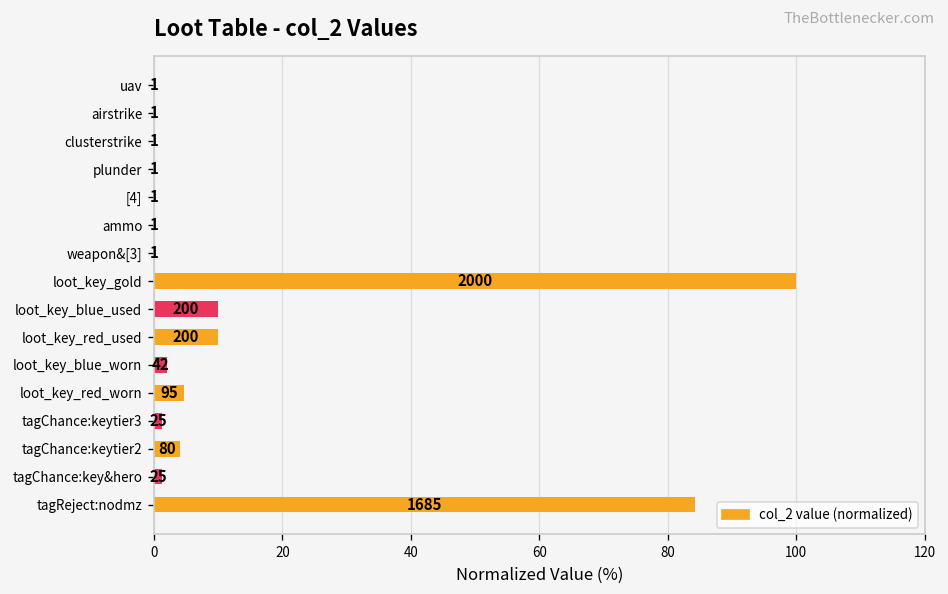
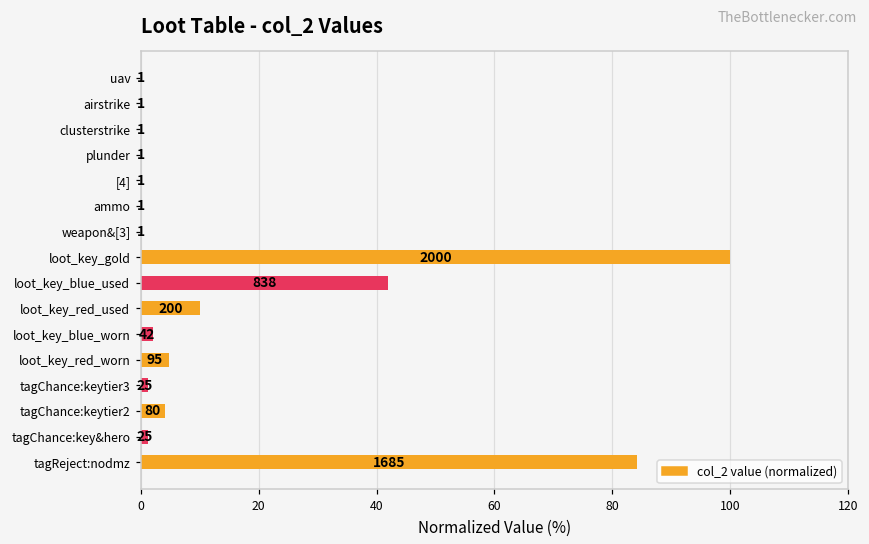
  {
-   "loot_key_blue_used": 200
+   "loot_key_blue_used": 838
  }
